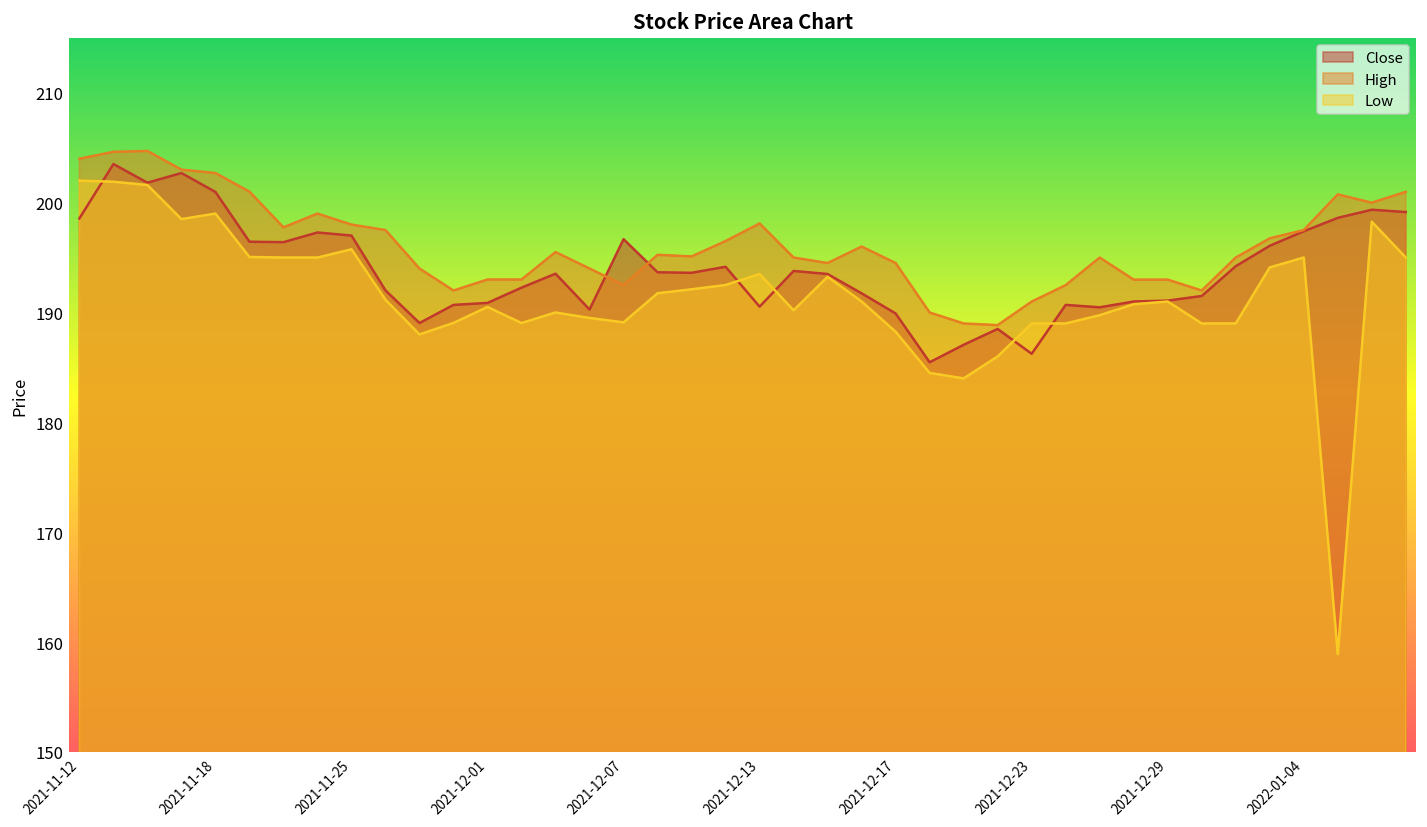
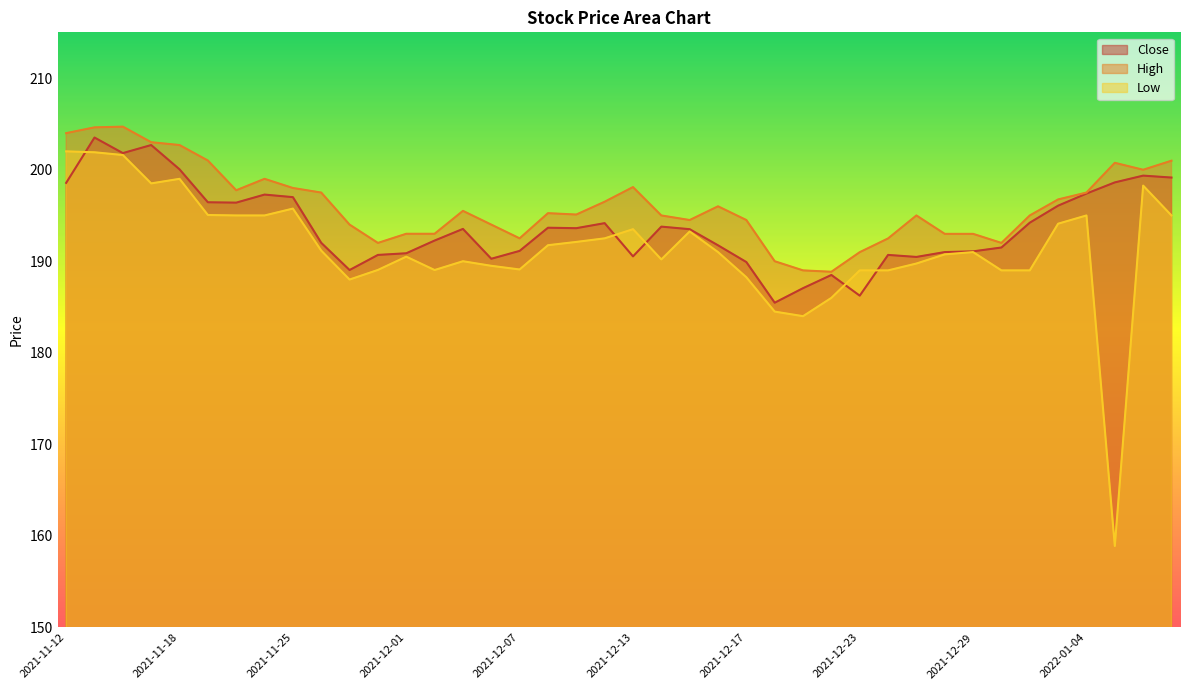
  {
    "Close": {
      "2021-11-12": 199,
-     "2021-11-18": 201,
+     "2021-11-18": 200,
      "2021-11-25": 197,
      "2021-12-01": 191,
-     "2021-12-07": 197,
+     "2021-12-07": 191,
      "2021-12-13": 191,
      "2021-12-17": 190,
      "2021-12-23": 186
    }
  }
